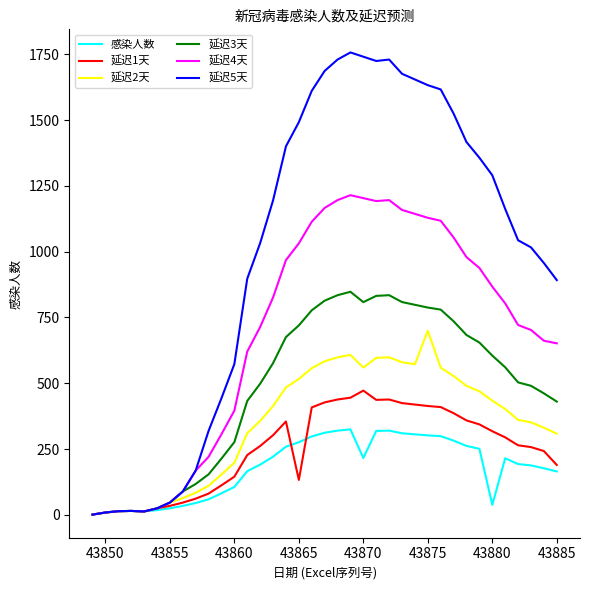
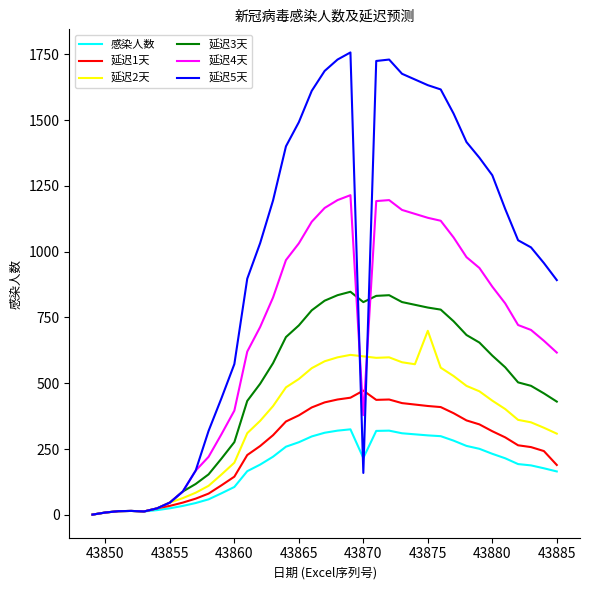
  {
    "感染人数": {
      "43860": 110,
      "43865": 280,
      "43870": 220,
      "43875": 300,
-     "43880": 40,
+     "43880": 230,
      "43885": 170
    },
    "延迟1天": {
      "43860": 150,
-     "43865": 130,
+     "43865": 380,
      "43870": 470,
      "43875": 410,
      "43880": 320,
      "43885": 190
    },
    "延迟2天": {
      "43860": 200,
      "43865": 520,
-     "43870": 560,
+     "43870": 600,
      "43875": 700,
      "43880": 430,
      "43885": 310
    },
    "延迟3天": {
      "43860": 280,
      "43865": 720,
      "43870": 810,
      "43875": 790,
      "43880": 610,
      "43885": 430
    },
    "延迟4天": {
      "43860": 400,
      "43865": 1030,
-     "43870": 1200,
+     "43870": 380,
      "43875": 1130,
      "43880": 870,
-     "43885": 650
+     "43885": 620
    },
    "延迟5天": {
      "43860": 570,
      "43865": 1490,
-     "43870": 1740,
+     "43870": 160,
      "43875": 1630,
      "43880": 1290,
      "43885": 890
    }
  }
